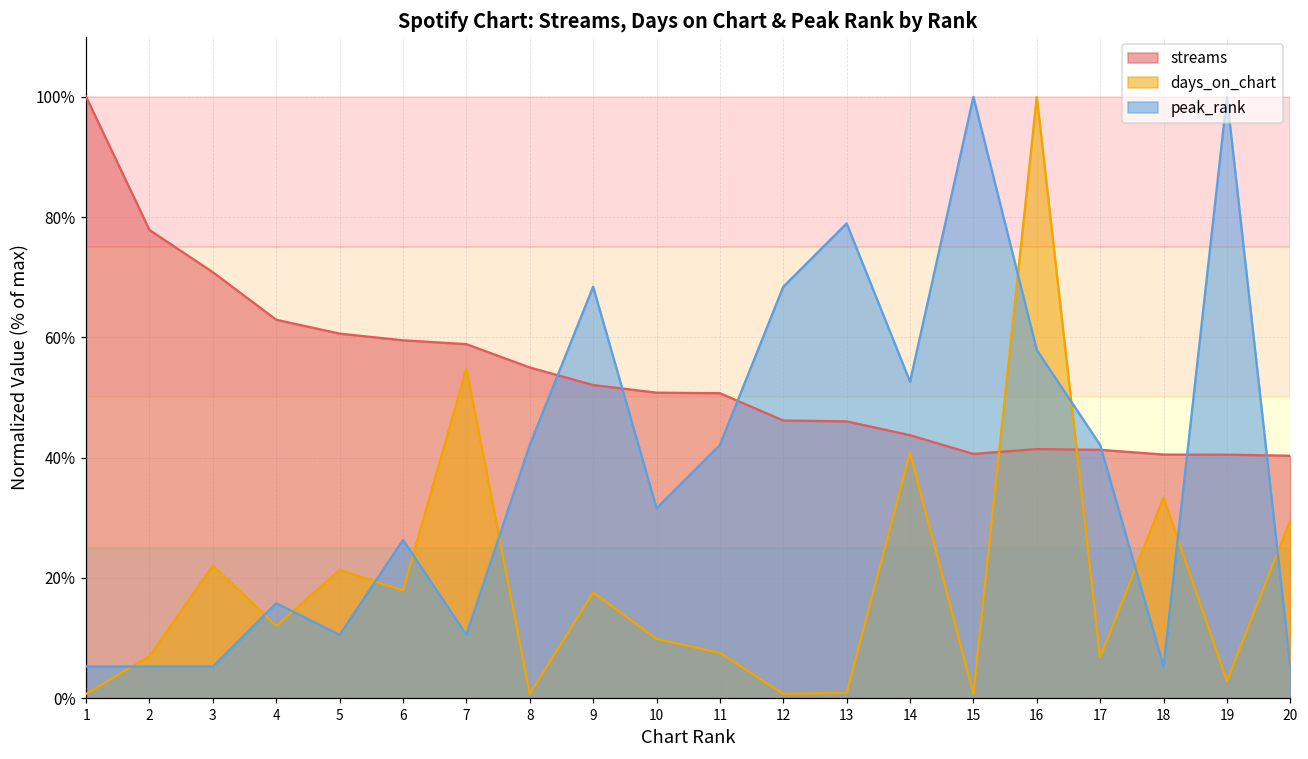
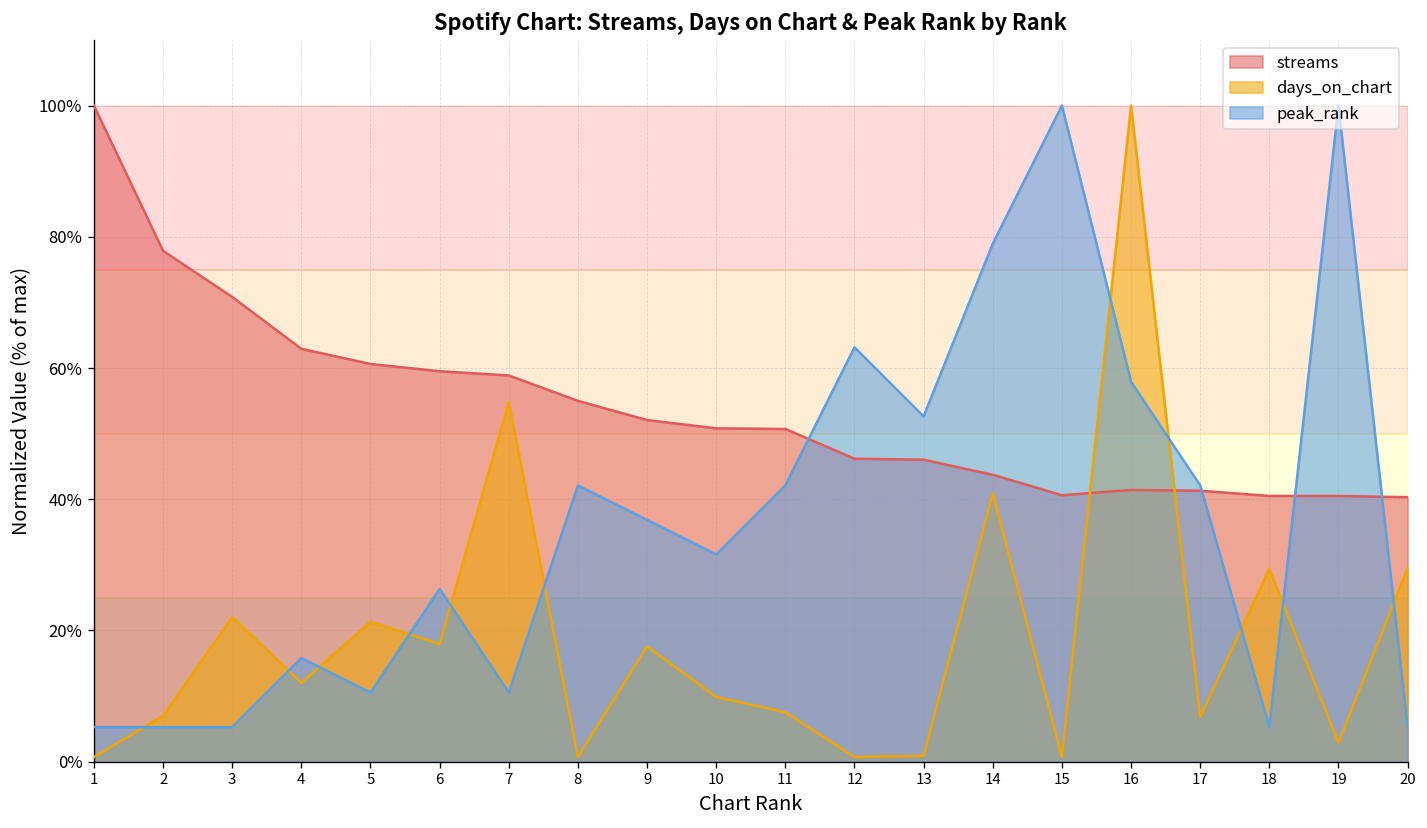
  {
    "streams": {
      "1": "100%",
      "2": "78%",
      "3": "71%",
      "4": "63%",
      "5": "61%",
      "6": "60%",
      "7": "59%",
      "8": "55%",
      "9": "52%",
      "10": "51%",
      "11": "51%",
      "12": "46%",
      "13": "46%",
      "14": "44%",
      "15": "41%",
      "16": "41%",
      "17": "41%",
      "18": "41%",
      "19": "40%",
      "20": "40%"
    },
    "days_on_chart": {
      "1": "1%",
      "2": "7%",
      "3": "22%",
      "4": "12%",
      "5": "21%",
      "6": "18%",
      "7": "55%",
      "8": "1%",
      "9": "18%",
      "10": "10%",
      "11": "8%",
      "12": "1%",
      "13": "1%",
      "14": "41%",
      "15": "1%",
      "16": "100%",
      "17": "7%",
-     "18": "33%",
+     "18": "29%",
      "19": "3%",
      "20": "30%"
    },
    "peak_rank": {
      "1": "5%",
      "2": "5%",
      "3": "5%",
      "4": "16%",
      "5": "11%",
      "6": "26%",
      "7": "11%",
      "8": "42%",
-     "9": "68%",
+     "9": "37%",
      "10": "32%",
      "11": "42%",
-     "12": "68%",
-     "13": "79%",
-     "14": "53%",
+     "12": "63%",
+     "13": "53%",
+     "14": "79%",
      "15": "100%",
      "16": "58%",
      "17": "42%",
      "18": "5%",
      "20": "5%"
    }
  }
